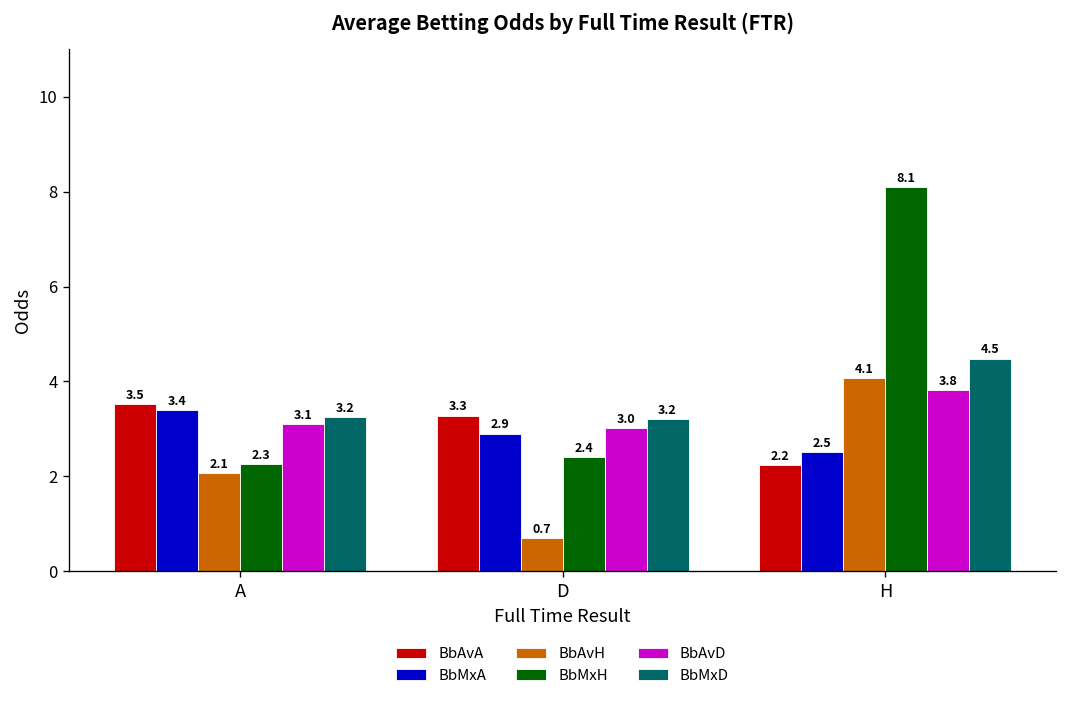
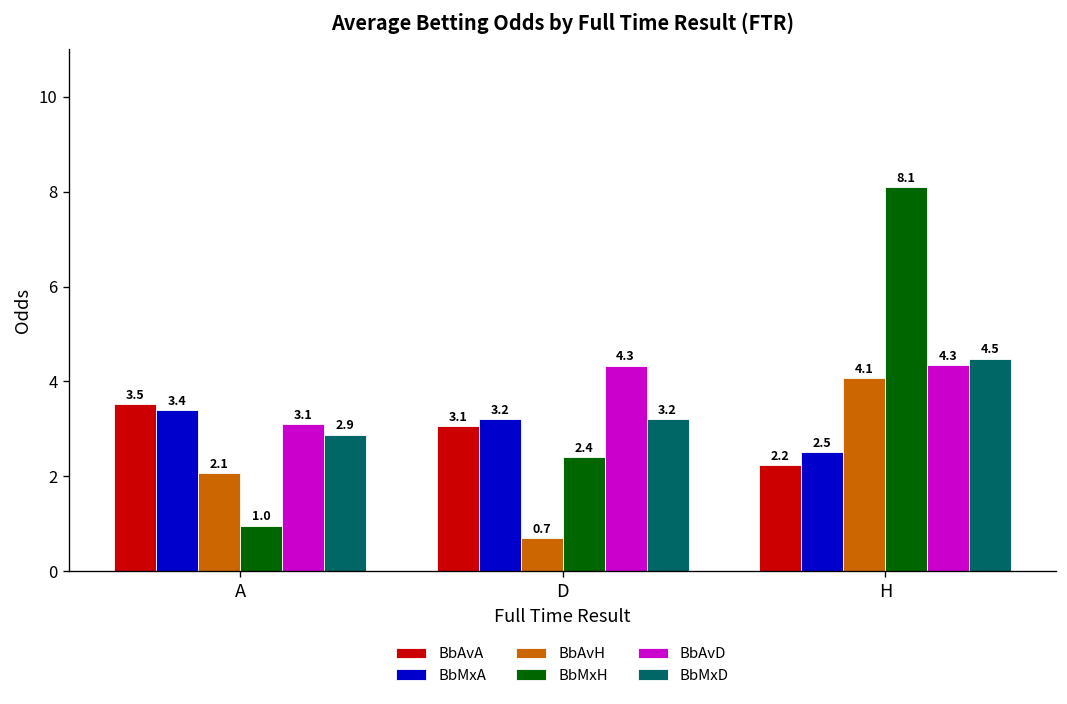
  {
    "BbAvA": {
      "A": 3.5,
-     "D": 3.3,
+     "D": 3.1,
      "H": 2.2
    },
    "BbMxA": {
      "A": 3.4,
-     "D": 2.9,
+     "D": 3.2,
      "H": 2.5
    },
    "BbAvH": {
      "A": 2.1,
      "D": 0.7,
      "H": 4.1
    },
    "BbMxH": {
-     "A": 2.3,
+     "A": 1.0,
      "D": 2.4,
      "H": 8.1
    },
    "BbAvD": {
      "A": 3.1,
-     "D": 3.0,
-     "H": 3.8
+     "D": 4.3,
+     "H": 4.3
    },
    "BbMxD": {
-     "A": 3.2,
+     "A": 2.9,
      "D": 3.2,
      "H": 4.5
    }
  }
